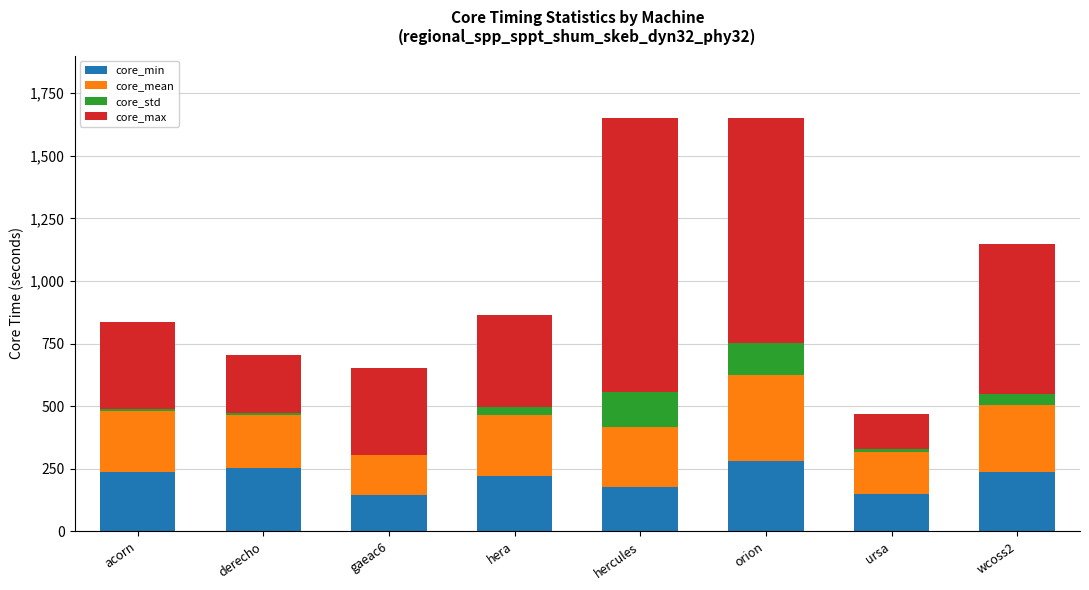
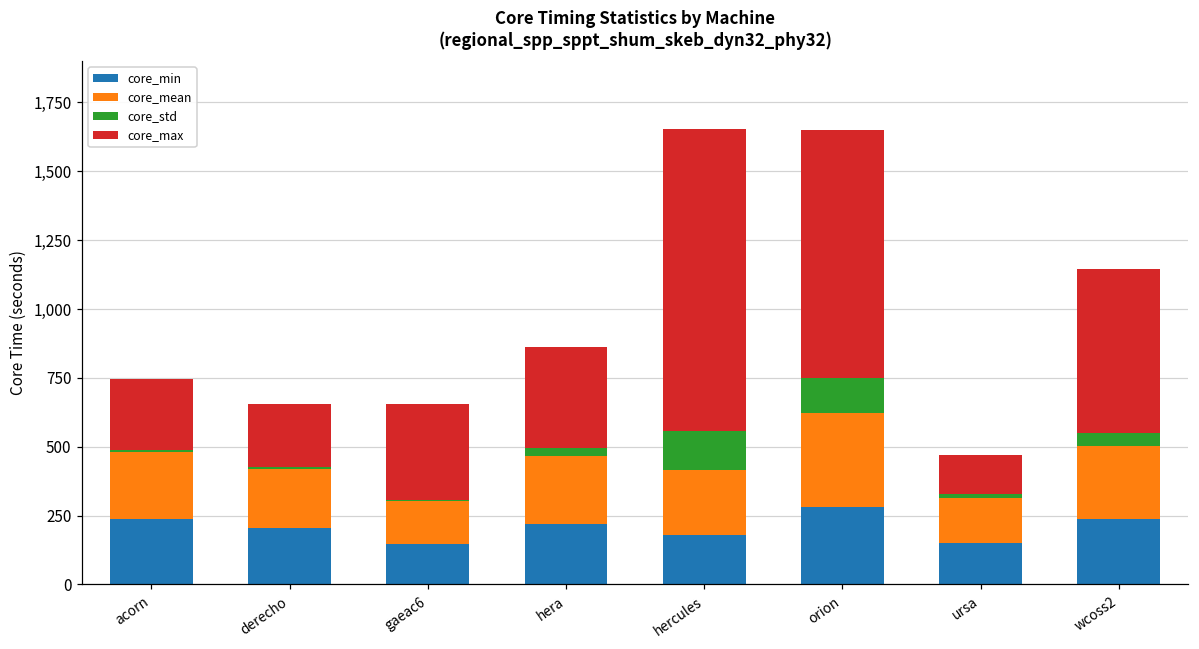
  {
    "core_min": {
      "acorn": "240",
-     "derecho": "250",
+     "derecho": "210",
      "gaeac6": "150",
      "hera": "220",
      "hercules": "180",
      "orion": "280",
      "ursa": "150",
      "wcoss2": "240"
    },
    "core_mean": {
      "acorn": "250",
      "derecho": "210",
      "gaeac6": "160",
      "hera": "240",
      "hercules": "240",
      "orion": "340",
      "ursa": "160",
      "wcoss2": "270"
    },
    "core_std": {
      "hera": "30",
      "hercules": "140",
      "orion": "130",
      "ursa": "10",
      "wcoss2": "50"
    },
    "core_max": {
-     "acorn": "350",
+     "acorn": "260",
      "derecho": "230",
      "gaeac6": "350",
      "hera": "370",
      "hercules": "1,100",
      "orion": "900",
      "ursa": "140",
      "wcoss2": "600"
    }
  }
